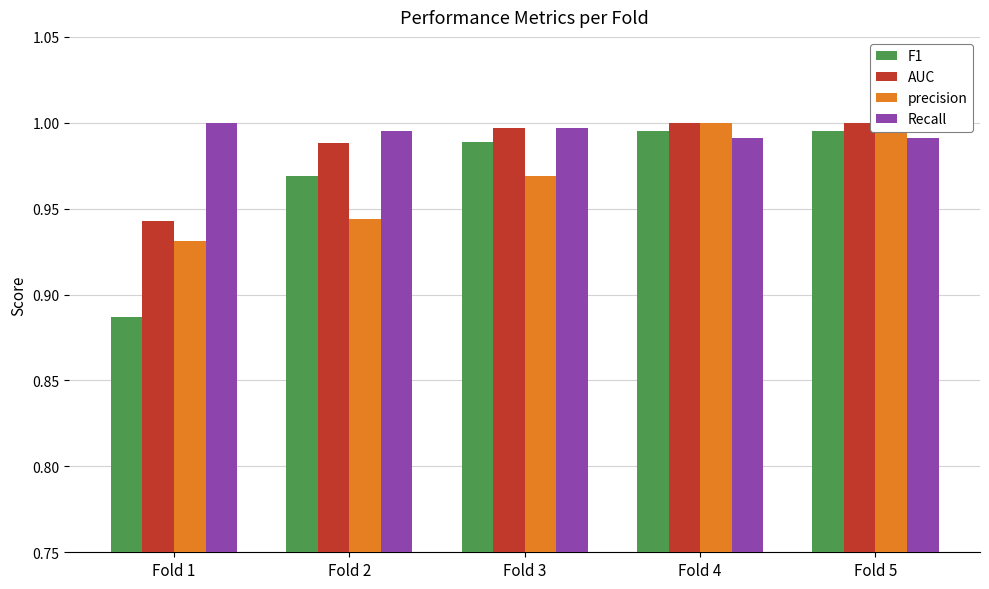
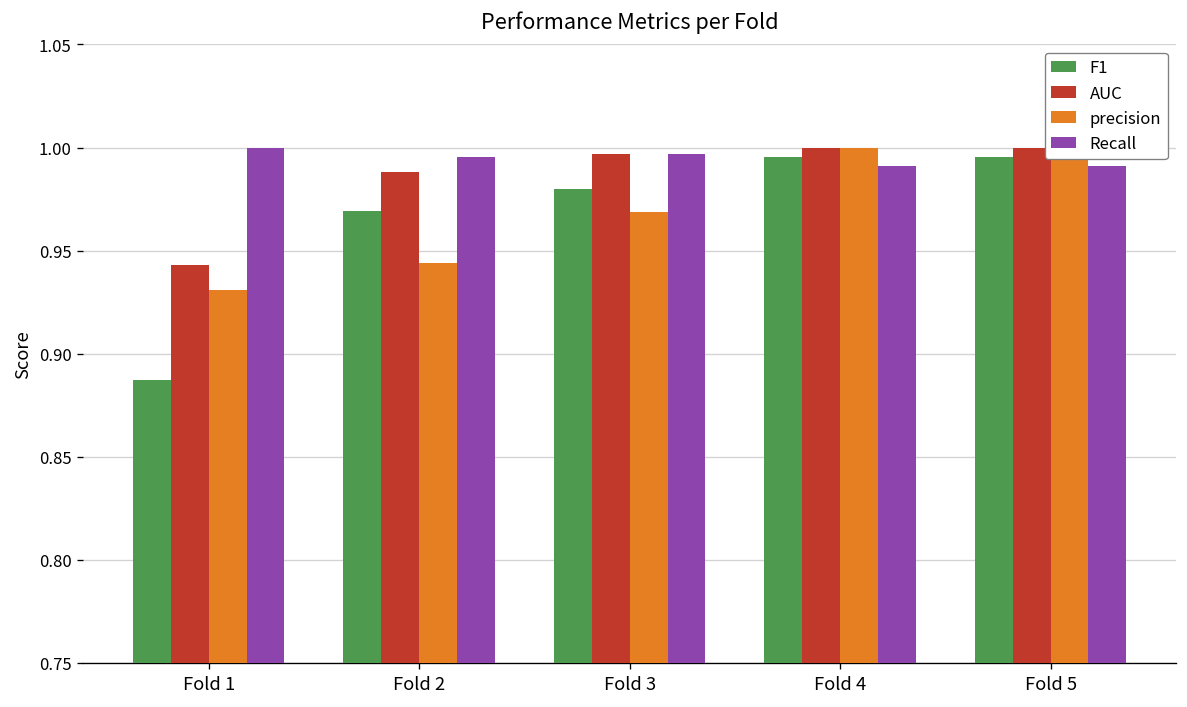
  {
    "F1": {
      "Fold 1": 0.887,
      "Fold 2": 0.969,
-     "Fold 3": 0.989,
+     "Fold 3": 0.980,
      "Fold 4": 0.995,
      "Fold 5": 0.995
    },
    "AUC": {
      "Fold 1": 0.943,
      "Fold 2": 0.988,
      "Fold 3": 0.997,
      "Fold 4": 1.000,
      "Fold 5": 1.000
    },
    "precision": {
      "Fold 1": 0.931,
      "Fold 2": 0.944,
      "Fold 3": 0.969,
      "Fold 4": 1.000
    },
    "Recall": {
      "Fold 1": 1.000,
      "Fold 2": 0.995,
      "Fold 3": 0.997,
      "Fold 4": 0.991,
      "Fold 5": 0.991
    }
  }
